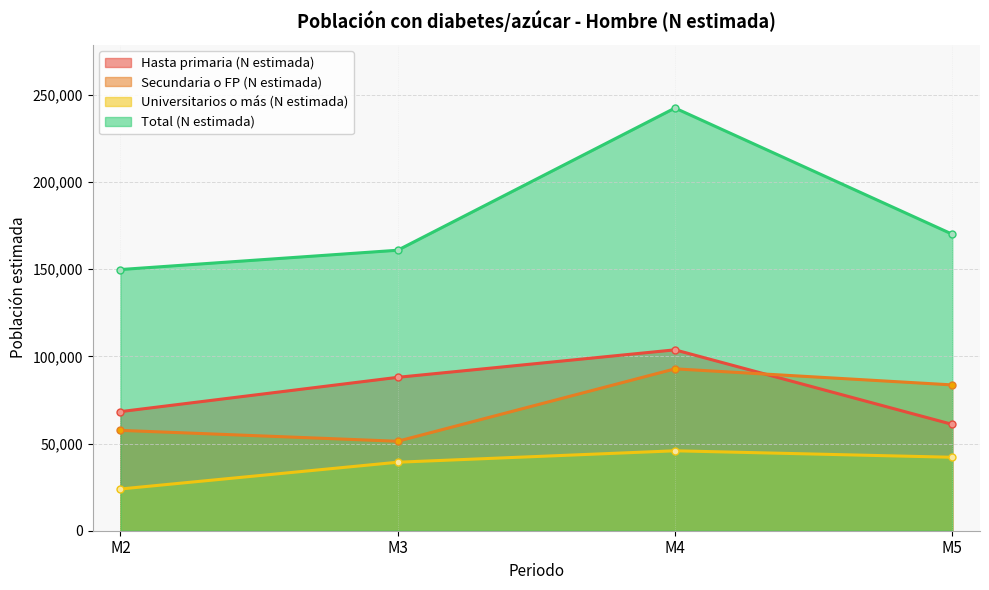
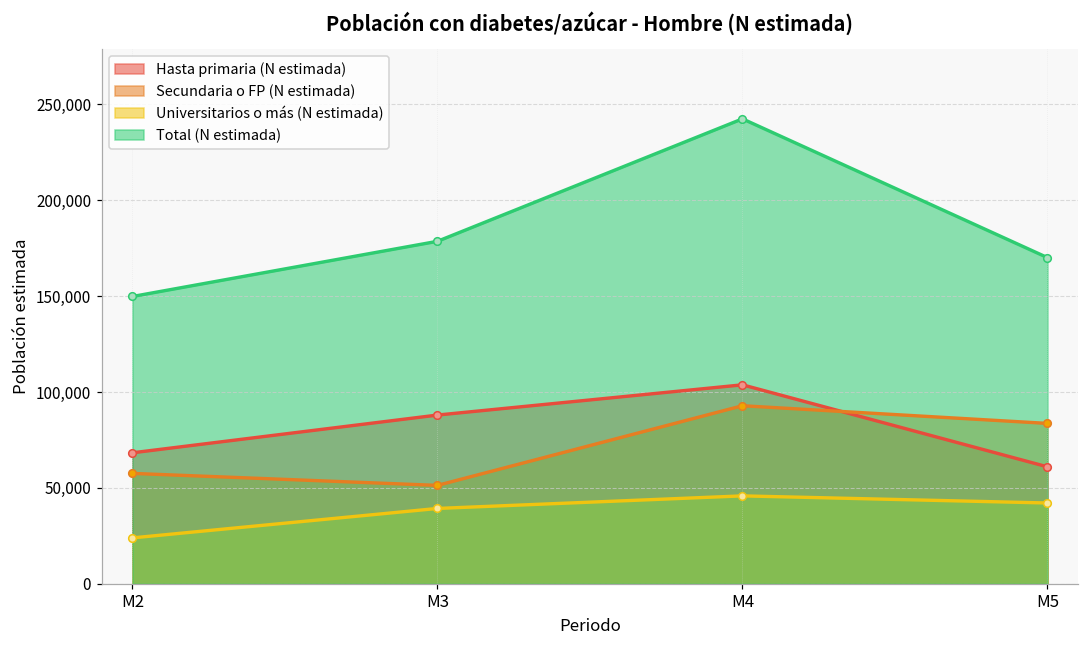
  {
    "Total (N estimada)": {
      "M2": "150,000",
-     "M3": "161,000",
+     "M3": "179,000",
      "M4": "242,000",
      "M5": "170,000"
    }
  }
